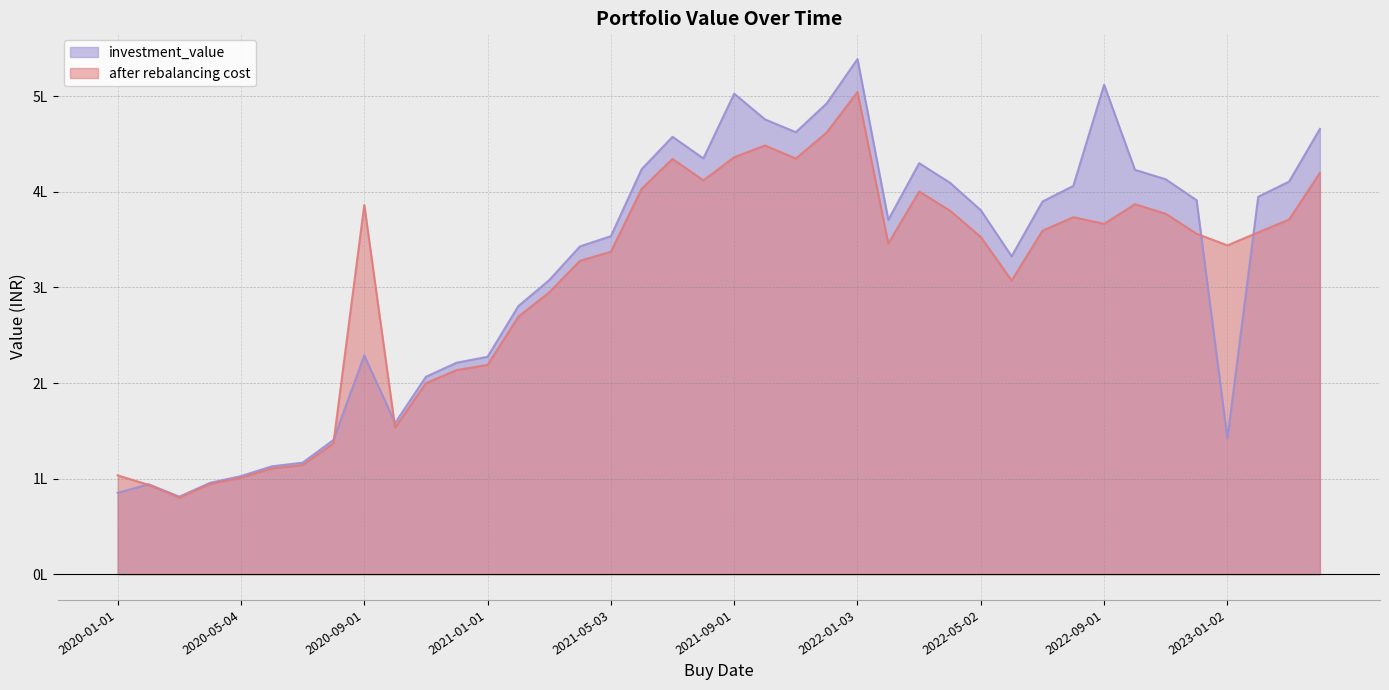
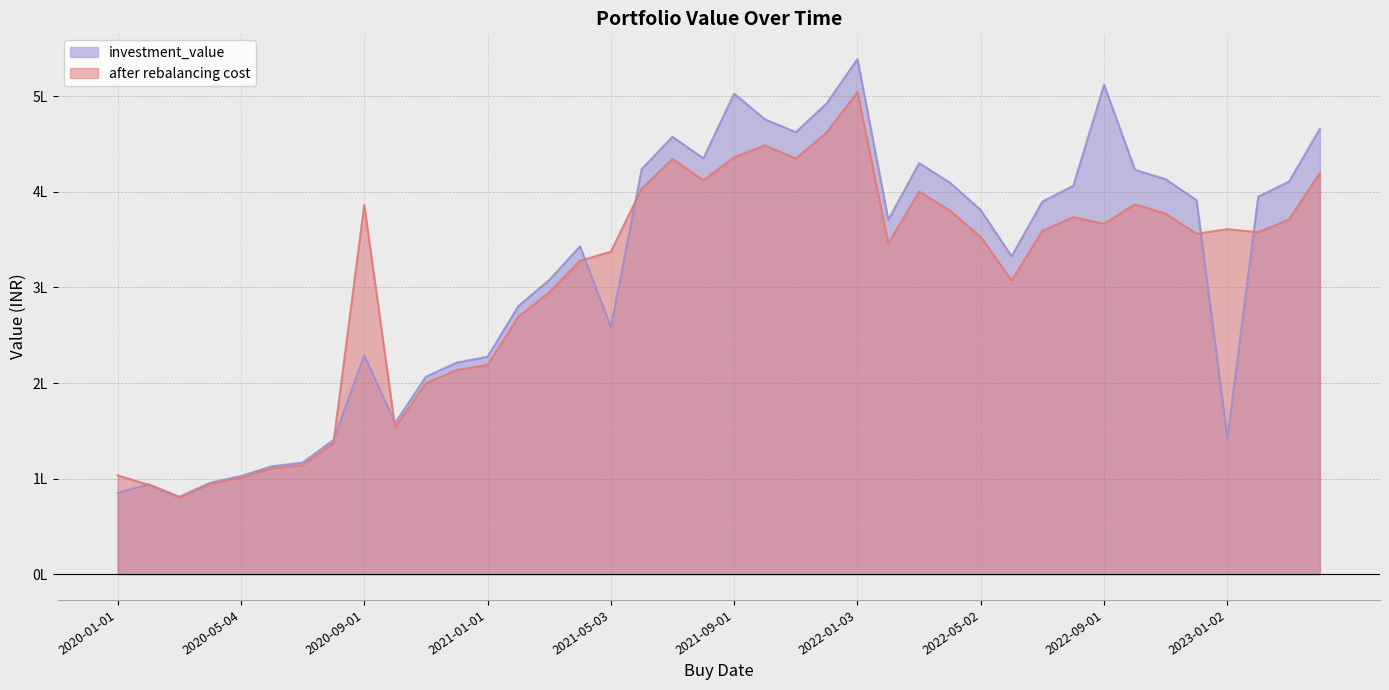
  {
    "investment_value": {
      "2020-01-01": "0.9L",
      "2020-09-01": "2.3L",
      "2021-01-01": "2.3L",
-     "2021-05-03": "3.5L",
+     "2021-05-03": "2.6L",
      "2021-09-01": "5.0L",
      "2022-01-03": "5.4L",
      "2022-05-02": "3.8L",
      "2022-09-01": "5.1L",
      "2023-01-02": "1.4L"
    },
    "after rebalancing cost": {
      "2020-01-01": "1.0L",
      "2020-09-01": "3.9L",
      "2021-01-01": "2.2L",
      "2021-05-03": "3.4L",
      "2021-09-01": "4.4L",
      "2022-01-03": "5.0L",
      "2022-05-02": "3.5L",
      "2022-09-01": "3.7L",
-     "2023-01-02": "3.4L"
+     "2023-01-02": "3.6L"
    }
  }
